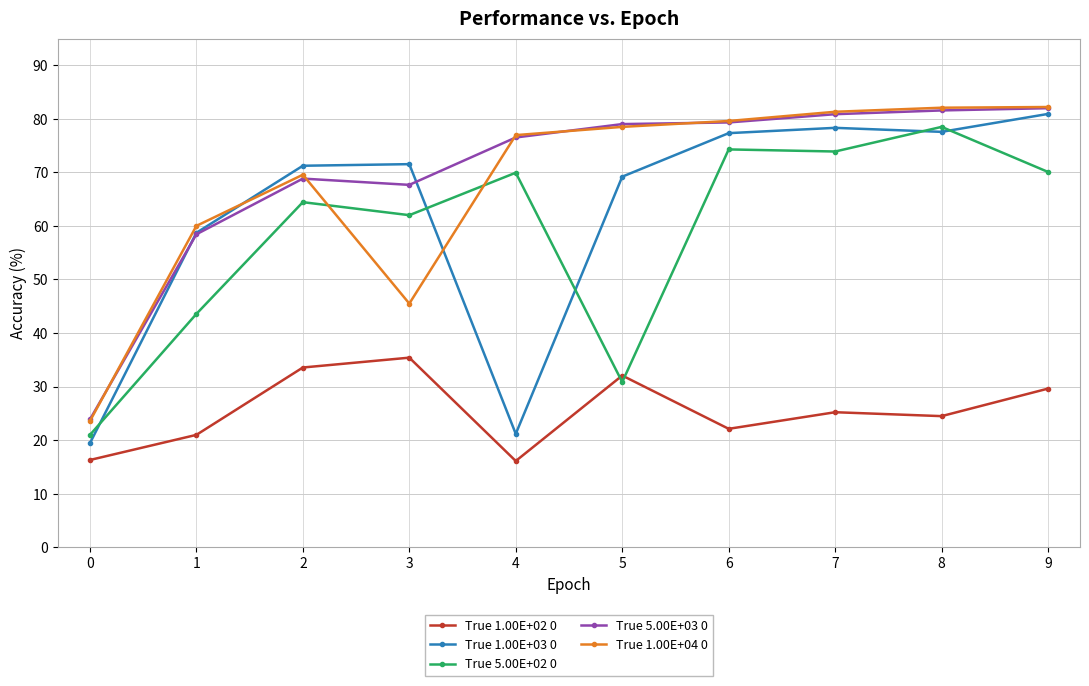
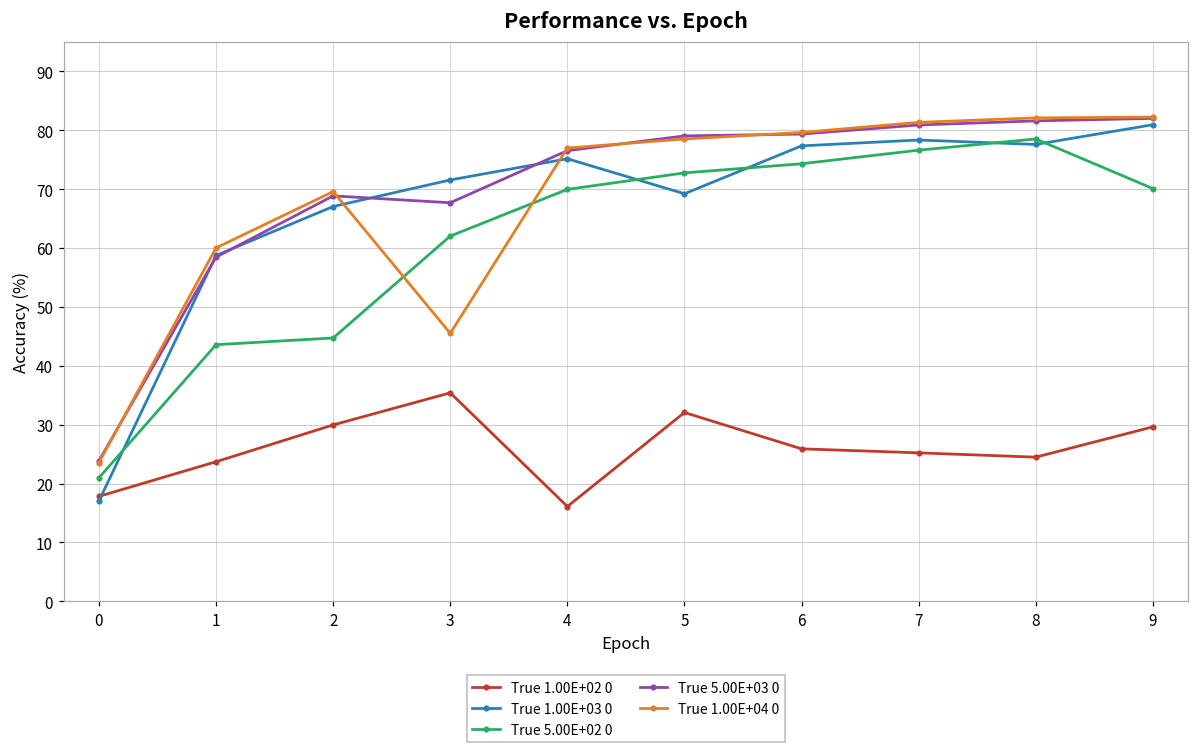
  {
    "True 1.00E+02 0": {
-     "0": 16,
-     "1": 21,
-     "2": 34,
+     "0": 18,
+     "1": 24,
+     "2": 30,
      "3": 35,
      "4": 16,
      "5": 32,
-     "6": 22,
+     "6": 26,
      "7": 25,
      "8": 24,
      "9": 30
    },
    "True 1.00E+03 0": {
-     "0": 19,
-     "2": 71,
+     "0": 17,
+     "2": 67,
      "3": 72,
-     "4": 21,
+     "4": 75,
      "5": 69,
      "6": 77,
      "7": 78,
      "8": 78,
      "9": 81
    },
    "True 5.00E+02 0": {
      "0": 21,
      "1": 44,
-     "2": 64,
+     "2": 45,
      "3": 62,
      "4": 70,
-     "5": 31,
+     "5": 73,
      "6": 74,
-     "7": 74,
+     "7": 77,
      "8": 79,
      "9": 70
    },
    "True 5.00E+03 0": {
      "2": 69,
      "3": 68,
      "5": 79,
      "8": 82
    },
    "True 1.00E+04 0": {
      "1": 60,
      "2": 70,
      "3": 46,
      "5": 79,
      "8": 82
    }
  }
